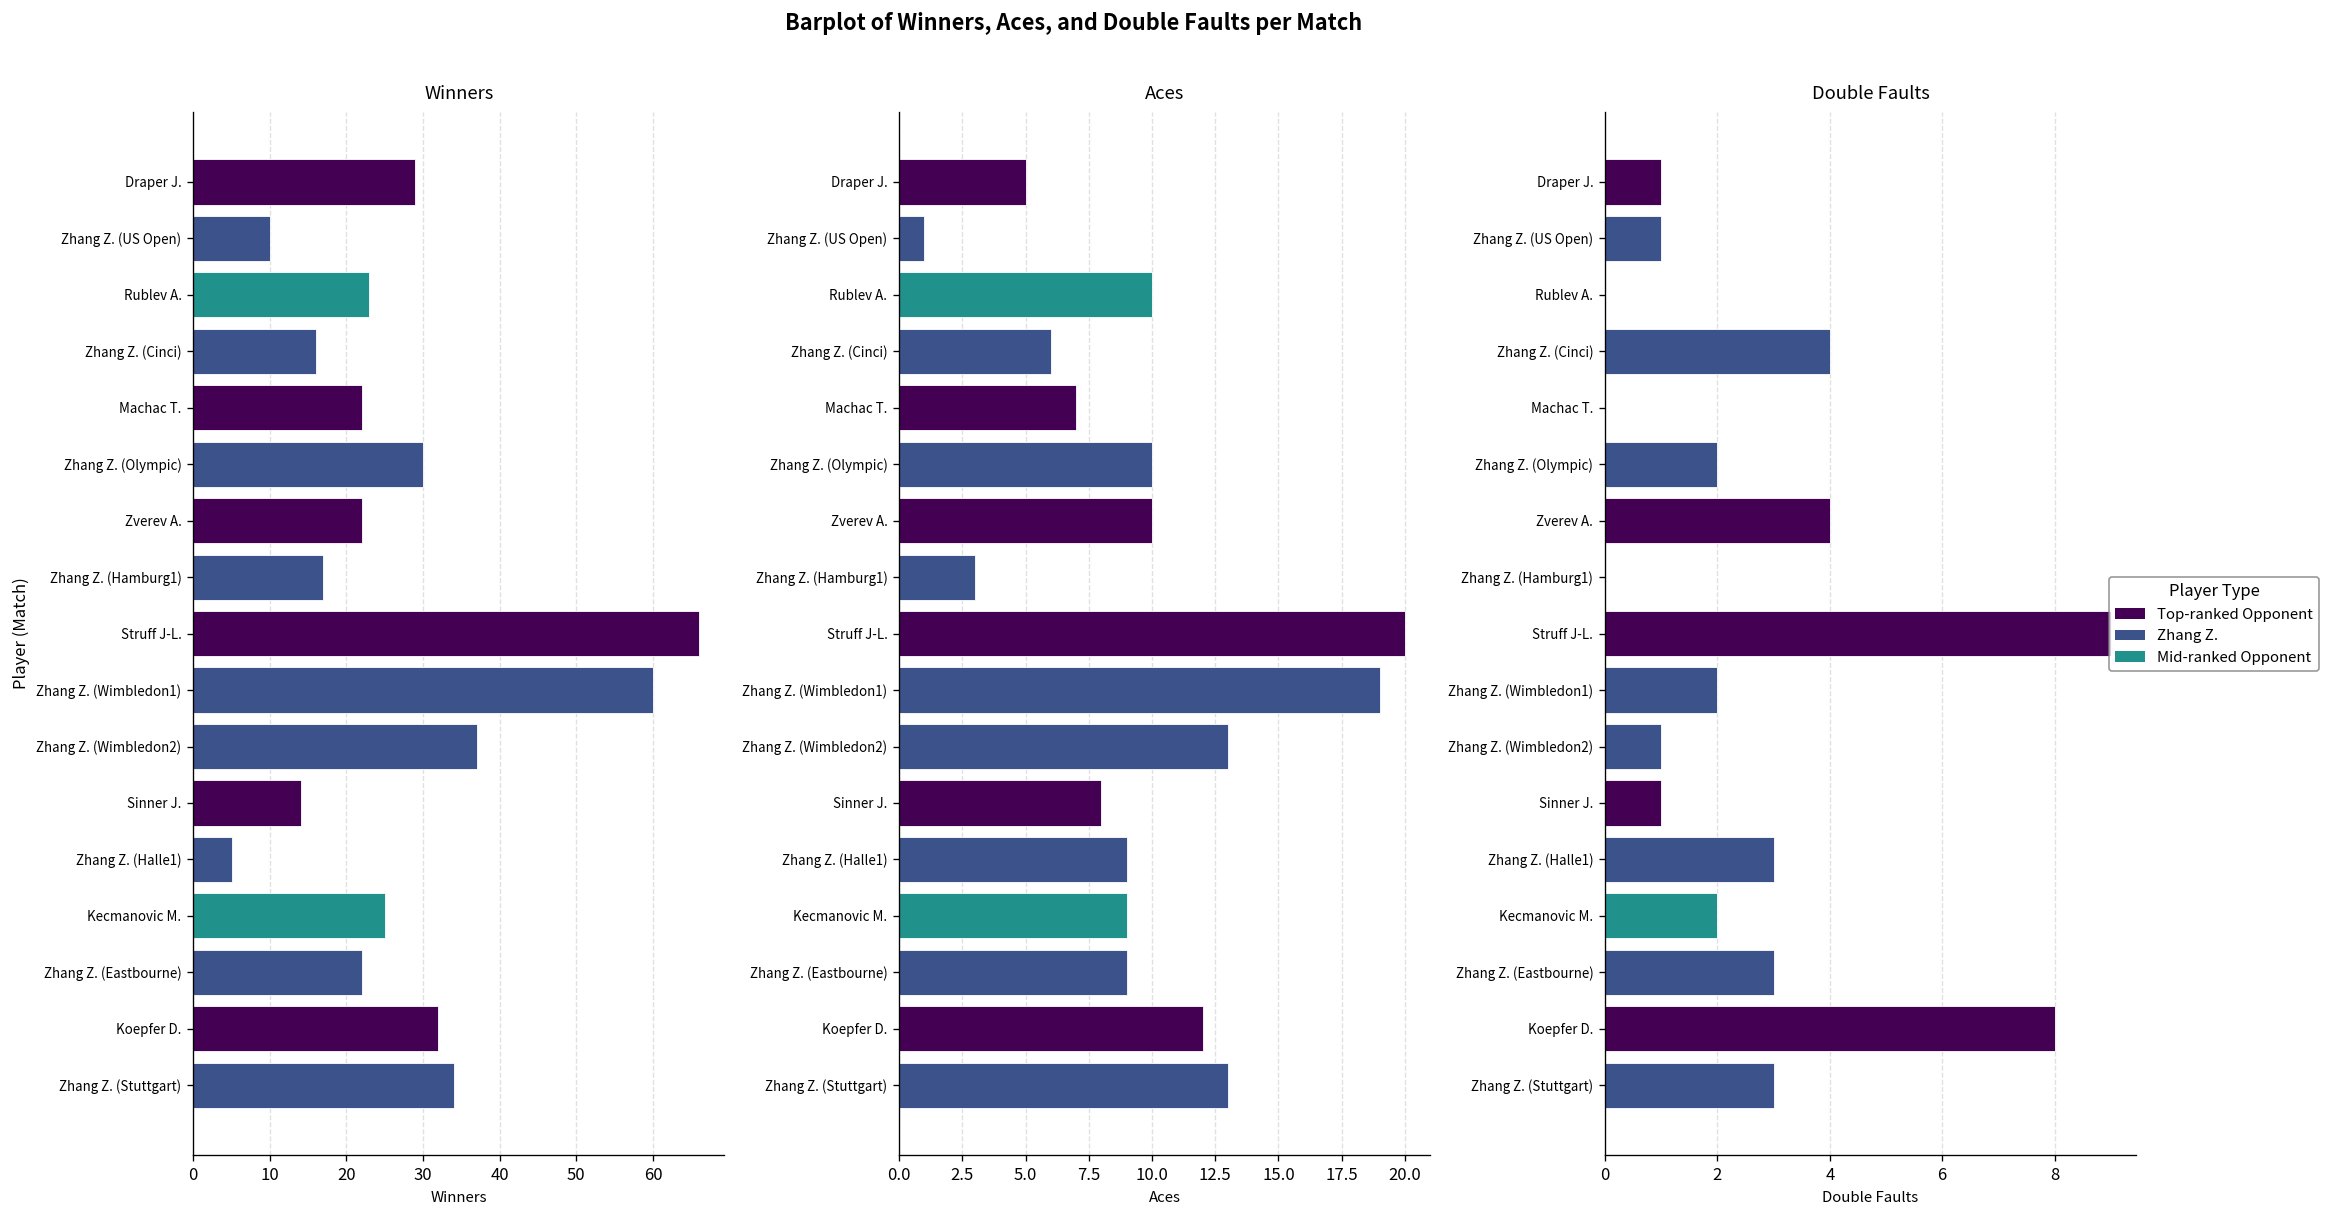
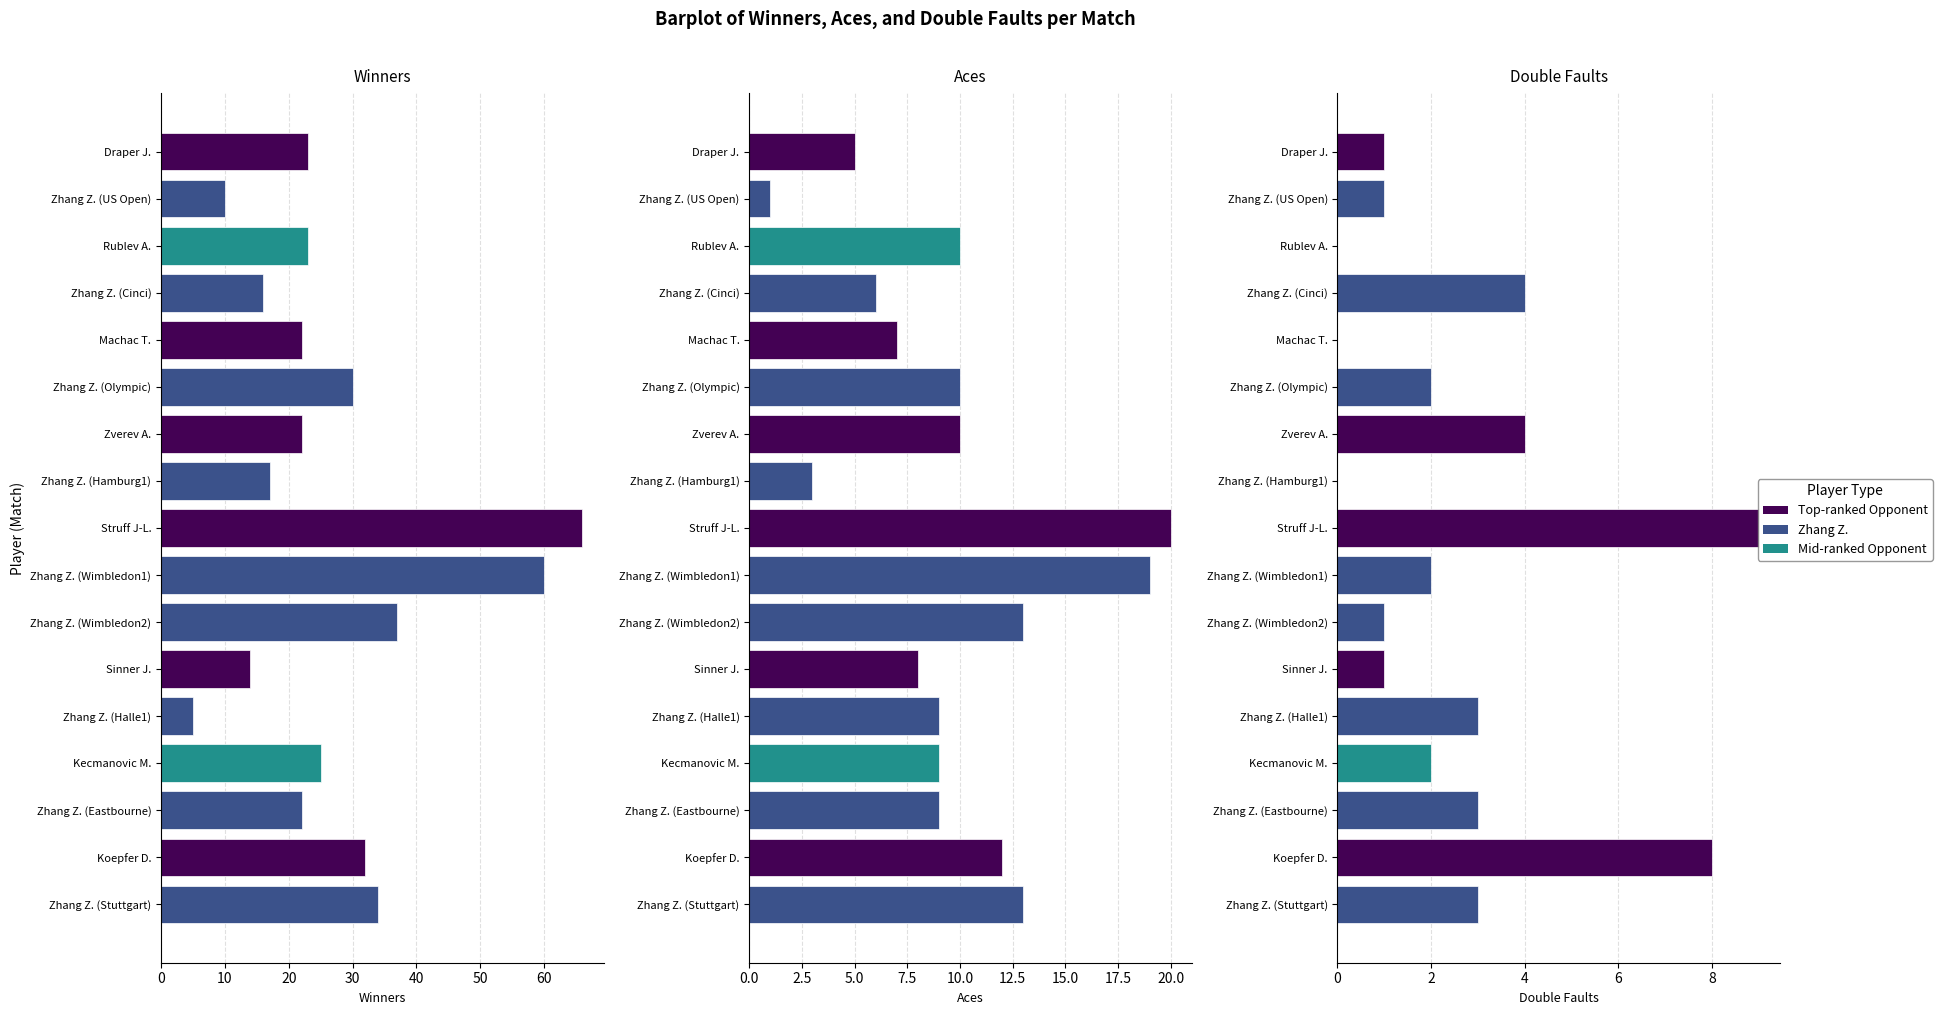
  {
    "Winners": {
-     "Draper J.": 29,
+     "Draper J.": 23,
      "Zhang Z. (US Open)": 10,
      "Rublev A.": 23,
      "Zhang Z. (Cinci)": 16,
      "Machac T.": 22,
      "Zhang Z. (Olympic)": 30,
      "Zverev A.": 22,
      "Zhang Z. (Hamburg1)": 17,
      "Struff J-L.": 66,
      "Zhang Z. (Wimbledon1)": 60,
      "Zhang Z. (Wimbledon2)": 37,
      "Sinner J.": 14,
      "Zhang Z. (Halle1)": 5,
      "Kecmanovic M.": 25,
      "Zhang Z. (Eastbourne)": 22,
      "Koepfer D.": 32,
      "Zhang Z. (Stuttgart)": 34
    },
    "Aces": {
      "Draper J.": 5.0,
      "Zhang Z. (US Open)": 1.0,
      "Rublev A.": 10.0,
      "Zhang Z. (Cinci)": 6.0,
      "Machac T.": 7.0,
      "Zhang Z. (Olympic)": 10.0,
      "Zverev A.": 10.0,
      "Zhang Z. (Hamburg1)": 3.0,
      "Struff J-L.": 20.0,
      "Zhang Z. (Wimbledon1)": 19.0,
      "Zhang Z. (Wimbledon2)": 13.0,
      "Sinner J.": 8.0,
      "Zhang Z. (Halle1)": 9.0,
      "Kecmanovic M.": 9.0,
      "Zhang Z. (Eastbourne)": 9.0,
      "Koepfer D.": 12.0,
      "Zhang Z. (Stuttgart)": 13.0
    },
    "Double Faults": {
      "Draper J.": 1.0,
      "Zhang Z. (US Open)": 1.0,
      "Rublev A.": 0.0,
      "Zhang Z. (Cinci)": 4.0,
      "Machac T.": 0.0,
      "Zhang Z. (Olympic)": 2.0,
      "Zverev A.": 4.0,
      "Zhang Z. (Hamburg1)": 0.0,
      "Zhang Z. (Wimbledon1)": 2.0,
      "Zhang Z. (Wimbledon2)": 1.0,
      "Sinner J.": 1.0,
      "Zhang Z. (Halle1)": 3.0,
      "Kecmanovic M.": 2.0,
      "Zhang Z. (Eastbourne)": 3.0,
      "Koepfer D.": 8.0,
      "Zhang Z. (Stuttgart)": 3.0
    }
  }
